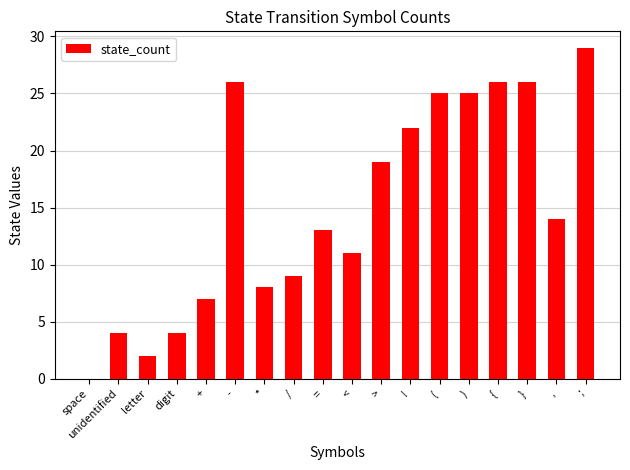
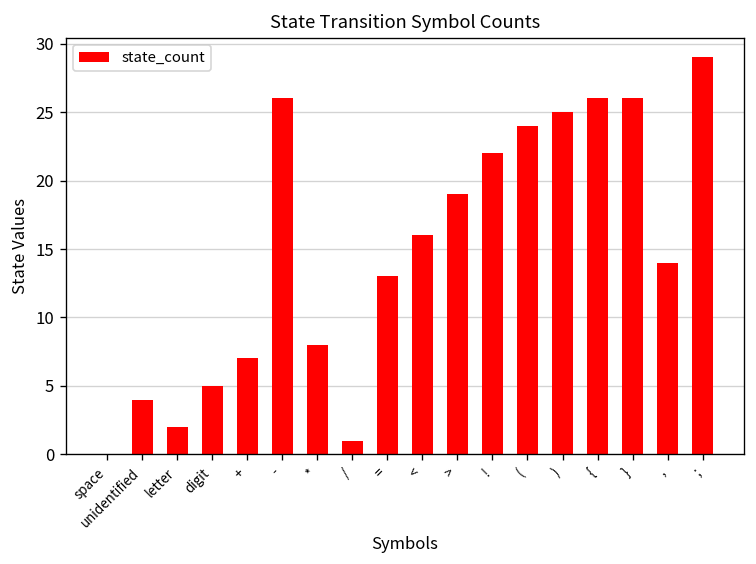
  {
    "space": 0,
    "unidentified": 4,
    "letter": 2,
-   "digit": 4,
+   "digit": 5,
    "+": 7,
    "-": 26,
    "*": 8,
-   "/": 9,
+   "/": 1,
    "=": 13,
-   "<": 11,
+   "<": 16,
    ">": 19,
    "!": 22,
-   "(": 25,
+   "(": 24,
    ")": 25,
    "{": 26,
    "}": 26,
    ",": 14,
    ";": 29
  }
